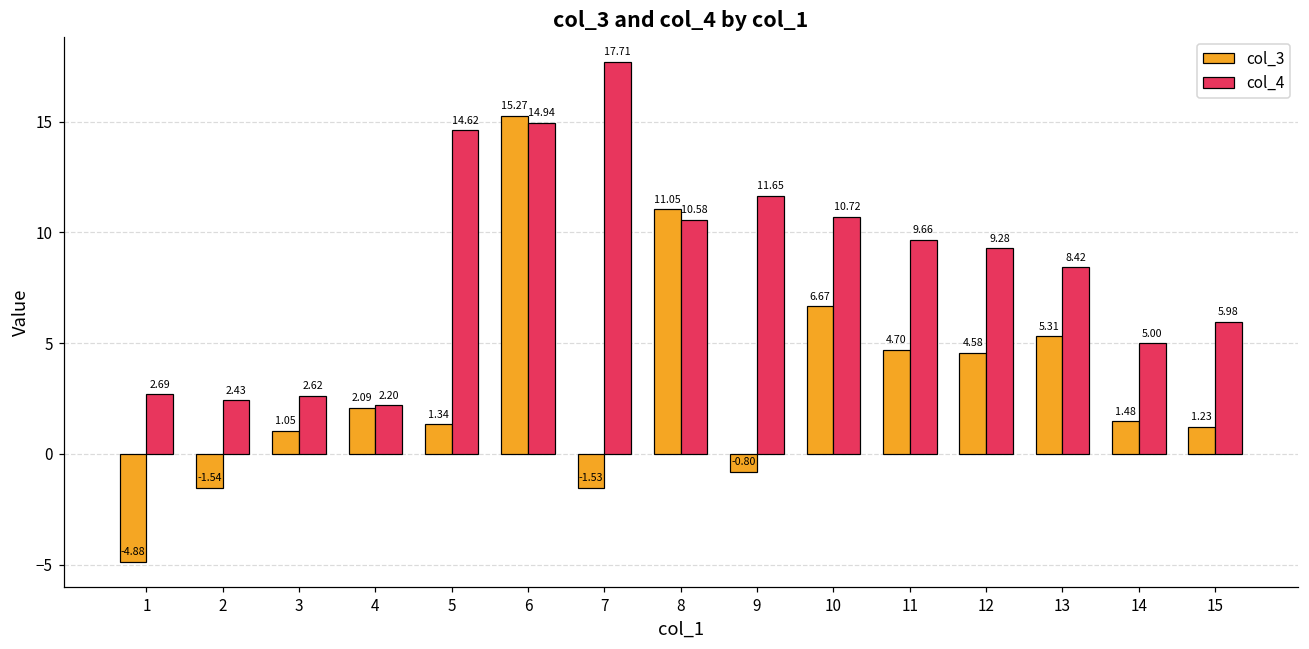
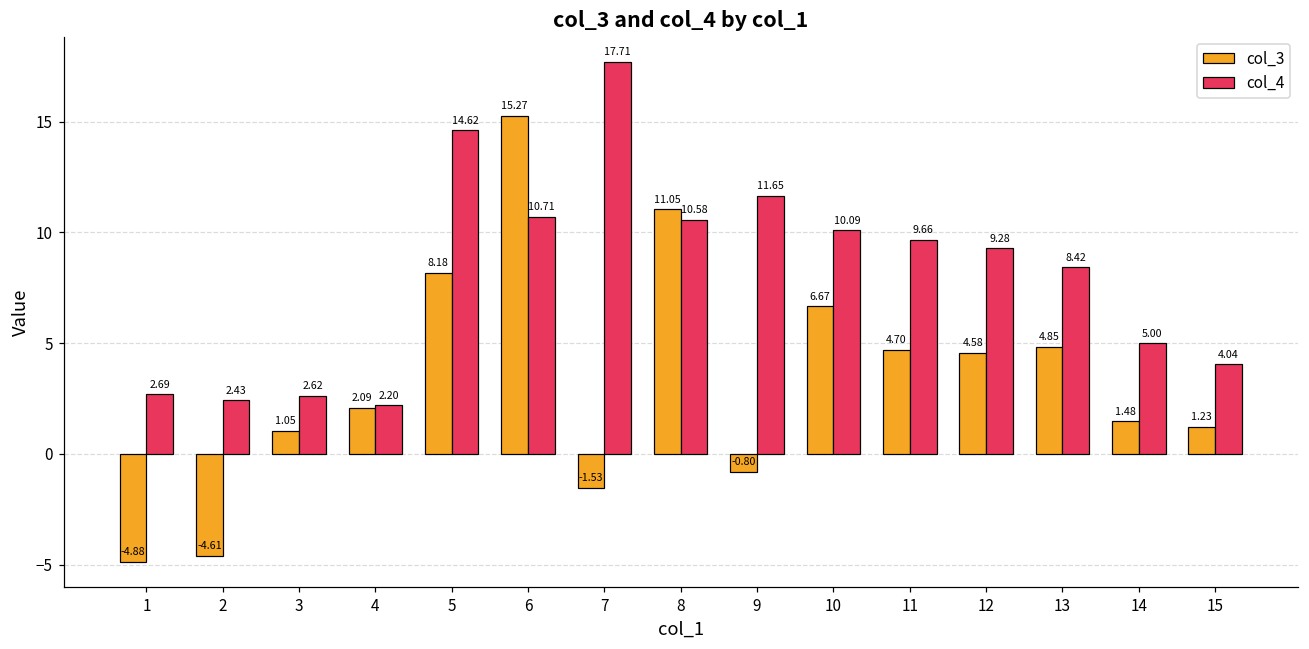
  {
    "col_3": {
      "1": -4.88,
-     "2": -1.54,
+     "2": -4.61,
      "3": 1.05,
      "4": 2.09,
-     "5": 1.34,
+     "5": 8.18,
      "6": 15.27,
      "7": -1.53,
      "8": 11.05,
      "9": -0.80,
      "10": 6.67,
      "11": 4.70,
      "12": 4.58,
-     "13": 5.31,
+     "13": 4.85,
      "14": 1.48,
      "15": 1.23
    },
    "col_4": {
      "1": 2.69,
      "2": 2.43,
      "3": 2.62,
      "4": 2.20,
      "5": 14.62,
-     "6": 14.94,
+     "6": 10.71,
      "7": 17.71,
      "8": 10.58,
      "9": 11.65,
-     "10": 10.72,
+     "10": 10.09,
      "11": 9.66,
      "12": 9.28,
      "13": 8.42,
      "14": 5.00,
-     "15": 5.98
+     "15": 4.04
    }
  }
